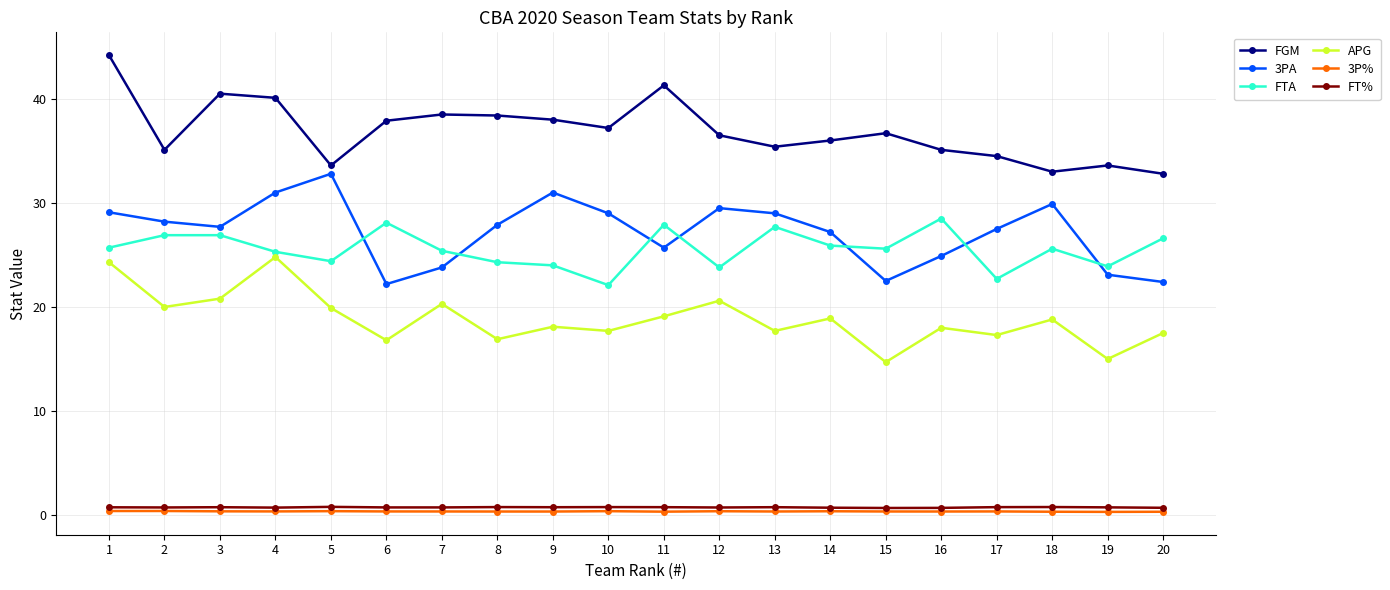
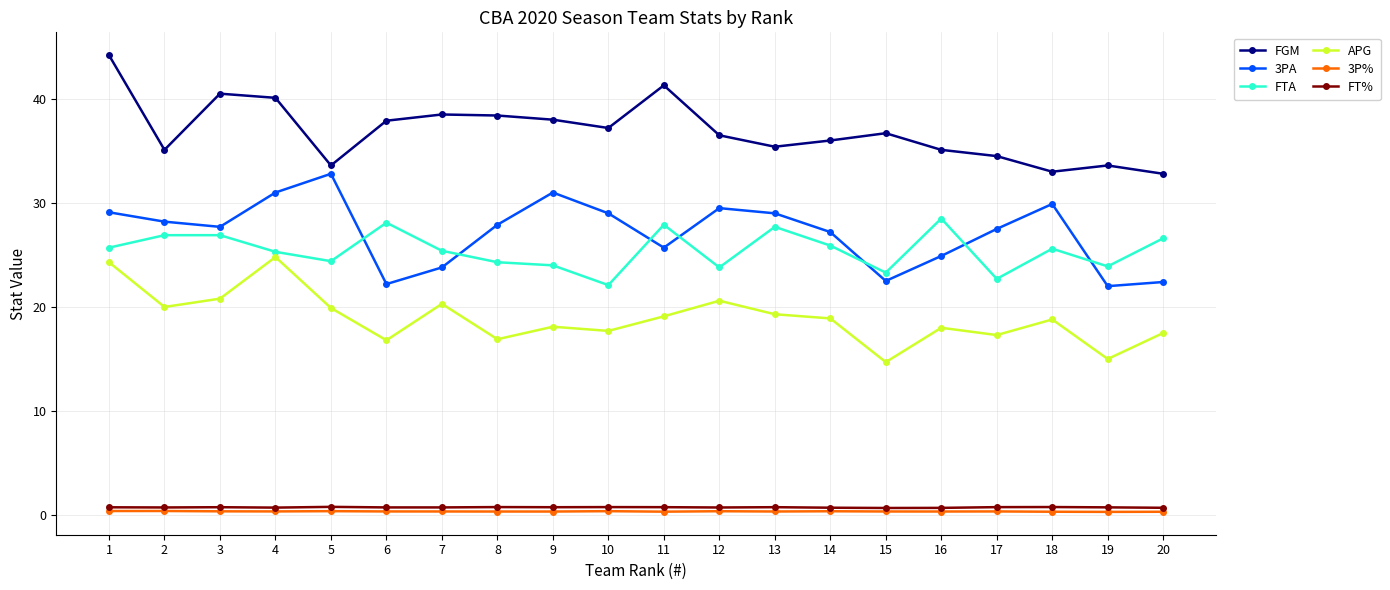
  {
    "FGM": {
      "1": 44.2,
      "2": 35.1,
      "3": 40.5,
      "4": 40.1,
      "5": 33.6,
      "6": 37.9,
      "7": 38.5,
      "8": 38.4,
      "9": 38.0,
      "10": 37.2,
      "11": 41.3,
      "12": 36.5,
      "13": 35.4,
      "14": 36.0,
      "15": 36.7,
      "16": 35.1,
      "17": 34.5,
      "18": 33.0,
      "19": 33.6,
      "20": 32.8
    },
    "3PA": {
      "1": 29.1,
      "2": 28.2,
      "3": 27.7,
      "4": 31.0,
      "5": 32.8,
      "6": 22.2,
      "7": 23.8,
      "8": 27.9,
      "9": 31.0,
      "10": 29.0,
      "11": 25.7,
      "12": 29.5,
      "13": 29.0,
      "14": 27.2,
      "15": 22.5,
      "16": 24.9,
      "17": 27.5,
      "18": 29.9,
-     "19": 23.1,
+     "19": 22.0,
      "20": 22.4
    },
    "FTA": {
      "1": 25.7,
      "2": 26.9,
      "3": 26.9,
      "4": 25.3,
      "5": 24.4,
      "6": 28.1,
      "7": 25.4,
      "8": 24.3,
      "9": 24.0,
      "10": 22.1,
      "11": 27.9,
      "12": 23.8,
      "13": 27.7,
      "14": 25.9,
-     "15": 25.6,
+     "15": 23.3,
      "16": 28.5,
      "17": 22.7,
      "18": 25.6,
      "19": 23.9,
      "20": 26.6
    },
    "APG": {
      "1": 24.3,
      "2": 20.0,
      "3": 20.8,
      "4": 24.8,
      "5": 19.9,
      "6": 16.8,
      "7": 20.3,
      "8": 16.9,
      "9": 18.1,
      "10": 17.7,
      "11": 19.1,
      "12": 20.6,
-     "13": 17.7,
+     "13": 19.3,
      "14": 18.9,
      "15": 14.7,
      "16": 18.0,
      "17": 17.3,
      "18": 18.8,
      "19": 15.0,
      "20": 17.5
    },
    "3P%": {
      "1": 0.4,
      "2": 0.4,
      "3": 0.4,
      "4": 0.4,
      "5": 0.4,
      "6": 0.3,
      "7": 0.3,
      "8": 0.3,
      "9": 0.3,
      "10": 0.4,
      "11": 0.3,
      "12": 0.4,
      "13": 0.3,
      "14": 0.4,
      "15": 0.3,
      "16": 0.3,
      "17": 0.4,
      "18": 0.3,
      "19": 0.3,
      "20": 0.3
    },
    "FT%": {
      "1": 0.7,
      "2": 0.7,
      "3": 0.8,
      "4": 0.7,
      "5": 0.8,
      "6": 0.7,
      "7": 0.7,
      "8": 0.8,
      "9": 0.8,
      "10": 0.8,
      "11": 0.8,
      "12": 0.7,
      "13": 0.8,
      "14": 0.7,
      "15": 0.7,
      "16": 0.7,
      "17": 0.8,
      "18": 0.8,
      "19": 0.7,
      "20": 0.7
    }
  }
